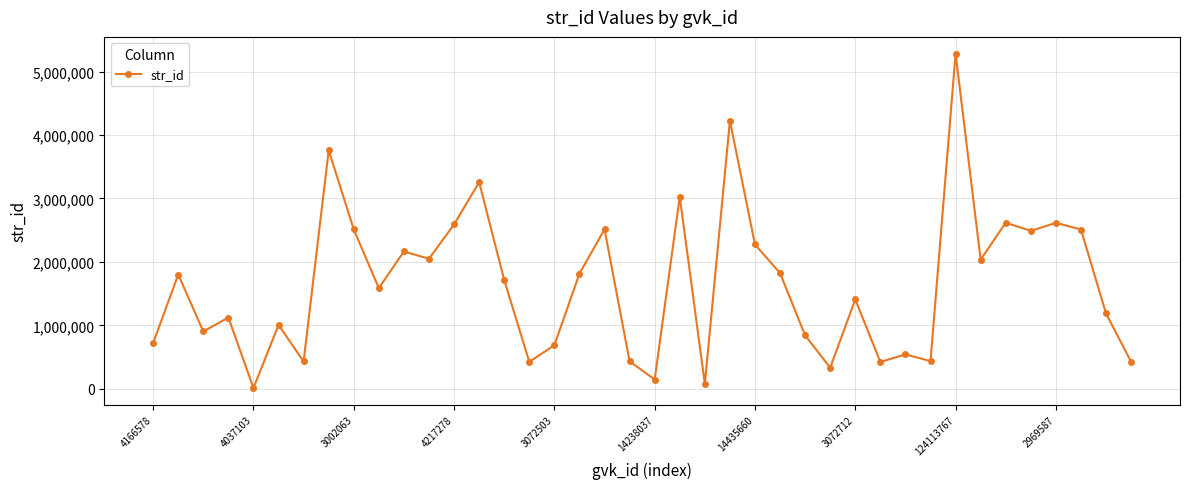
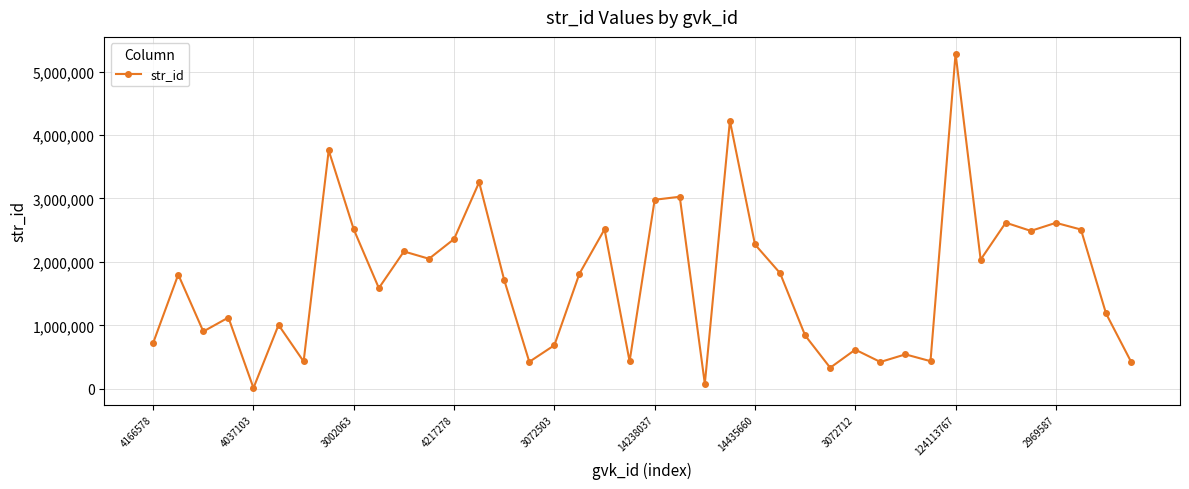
  {
    "4166578": "700,000",
    "4037103": "0",
    "3002063": "2,500,000",
-   "4217278": "2,600,000",
+   "4217278": "2,400,000",
    "3072503": "700,000",
-   "14238037": "100,000",
+   "14238037": "3,000,000",
    "14435660": "2,300,000",
-   "3072712": "1,400,000",
+   "3072712": "600,000",
    "124113767": "5,300,000",
    "2969587": "2,600,000"
  }
